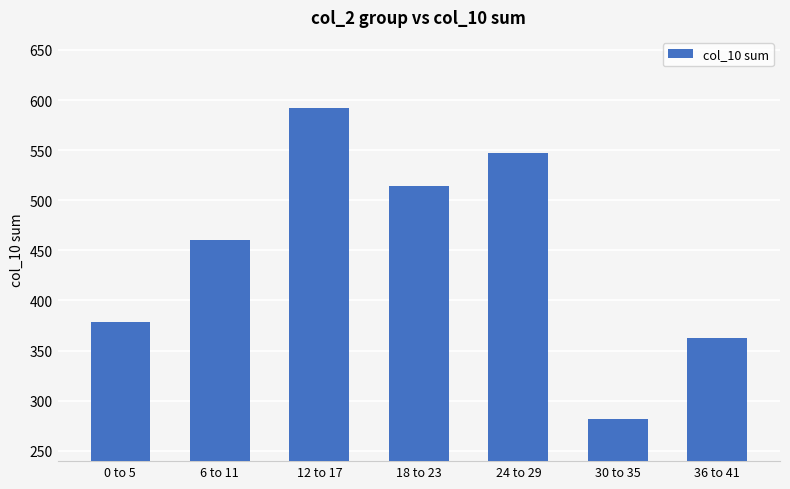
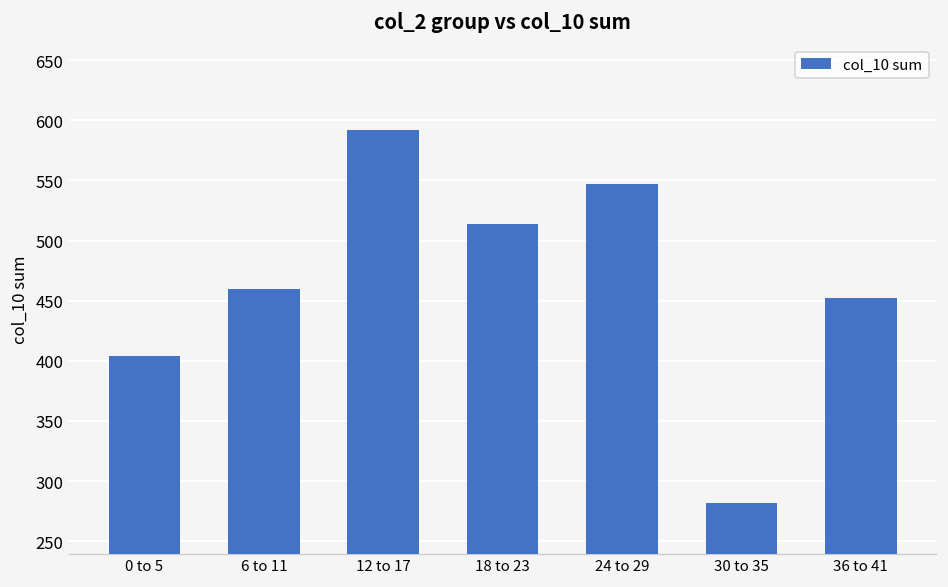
  {
-   "0 to 5": 379,
+   "0 to 5": 404,
    "6 to 11": 460,
    "12 to 17": 592,
    "18 to 23": 514,
    "24 to 29": 547,
    "30 to 35": 282,
-   "36 to 41": 363
+   "36 to 41": 452
  }
